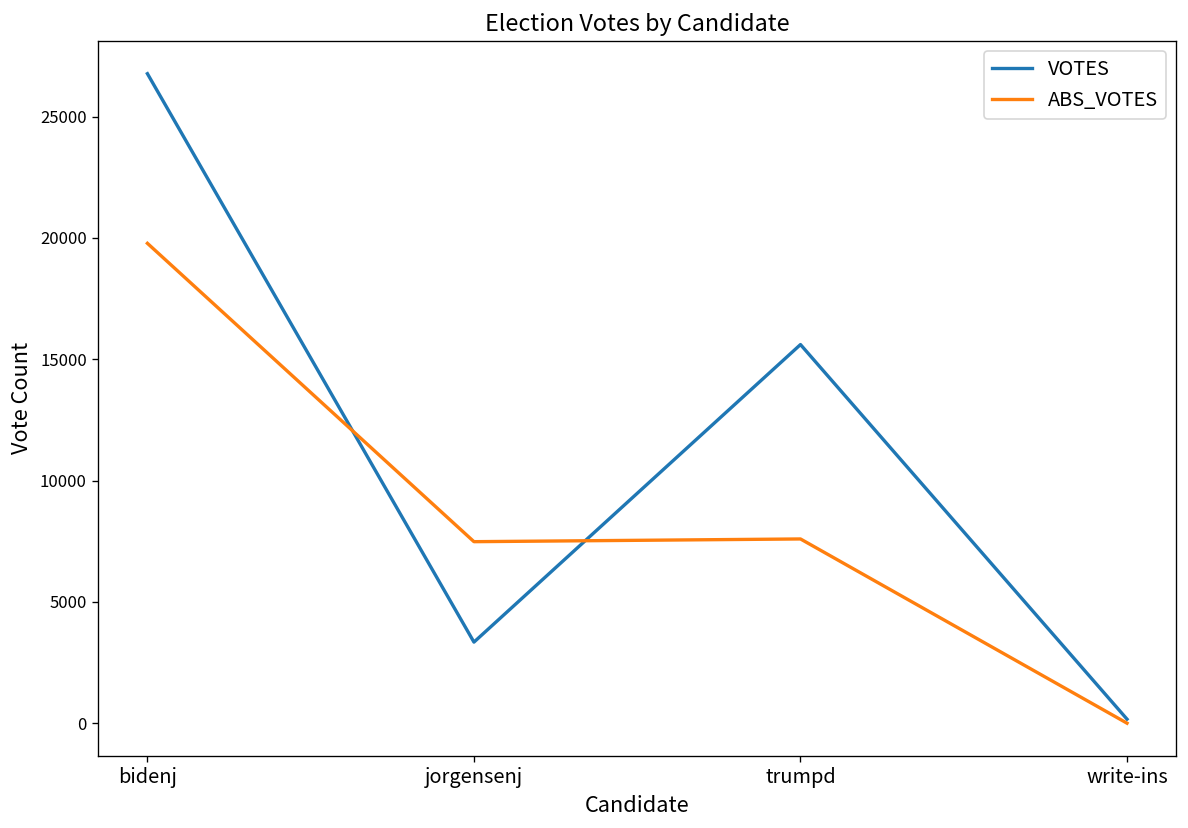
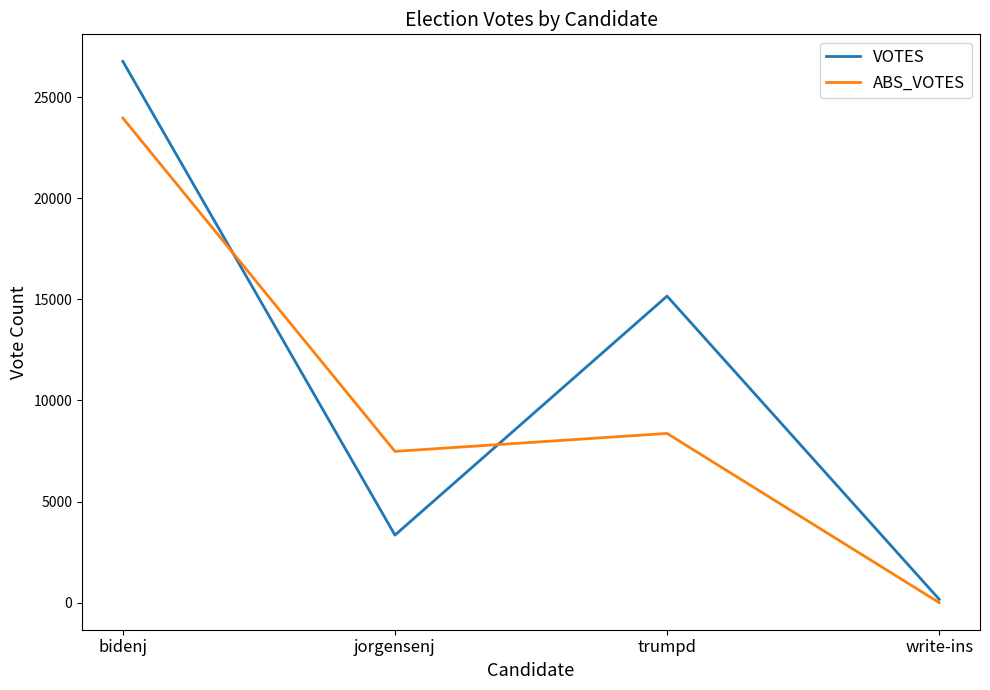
  {
    "VOTES": {
      "bidenj": 26800,
      "jorgensenj": 3300,
-     "trumpd": 15600,
+     "trumpd": 15200,
      "write-ins": 200
    },
    "ABS_VOTES": {
-     "bidenj": 19800,
+     "bidenj": 24000,
      "jorgensenj": 7500,
-     "trumpd": 7600,
+     "trumpd": 8400,
      "write-ins": 0
    }
  }
